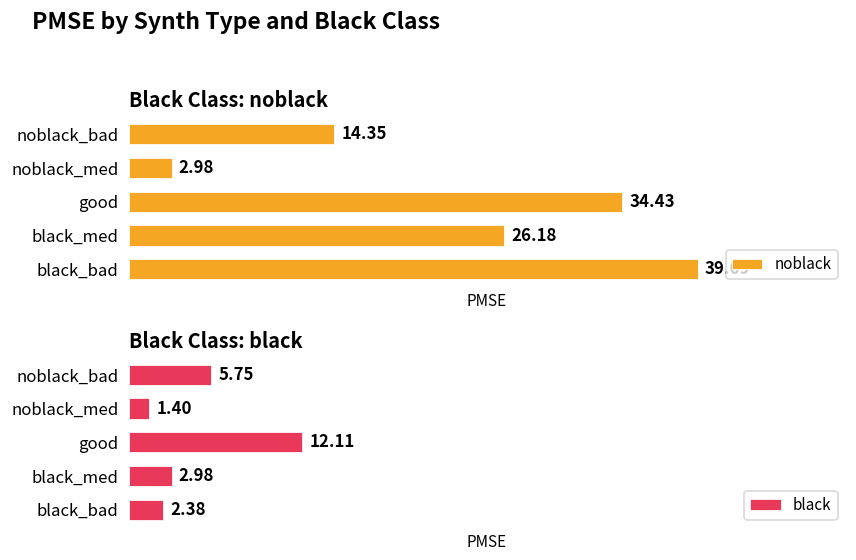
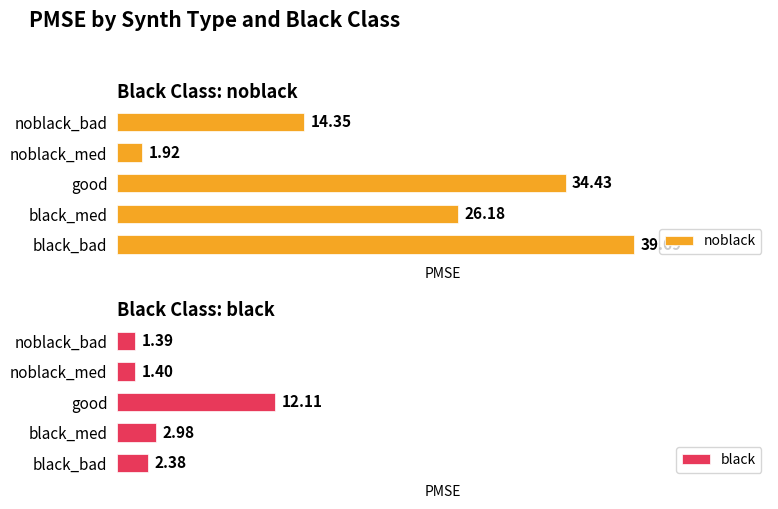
  {
    "Black Class: noblack": {
      "noblack_bad": 14.35,
-     "noblack_med": 2.98,
+     "noblack_med": 1.92,
      "good": 34.43,
      "black_med": 26.18
    },
    "Black Class: black": {
-     "noblack_bad": 5.75,
+     "noblack_bad": 1.39,
      "noblack_med": 1.40,
      "good": 12.11,
      "black_med": 2.98,
      "black_bad": 2.38
    }
  }
